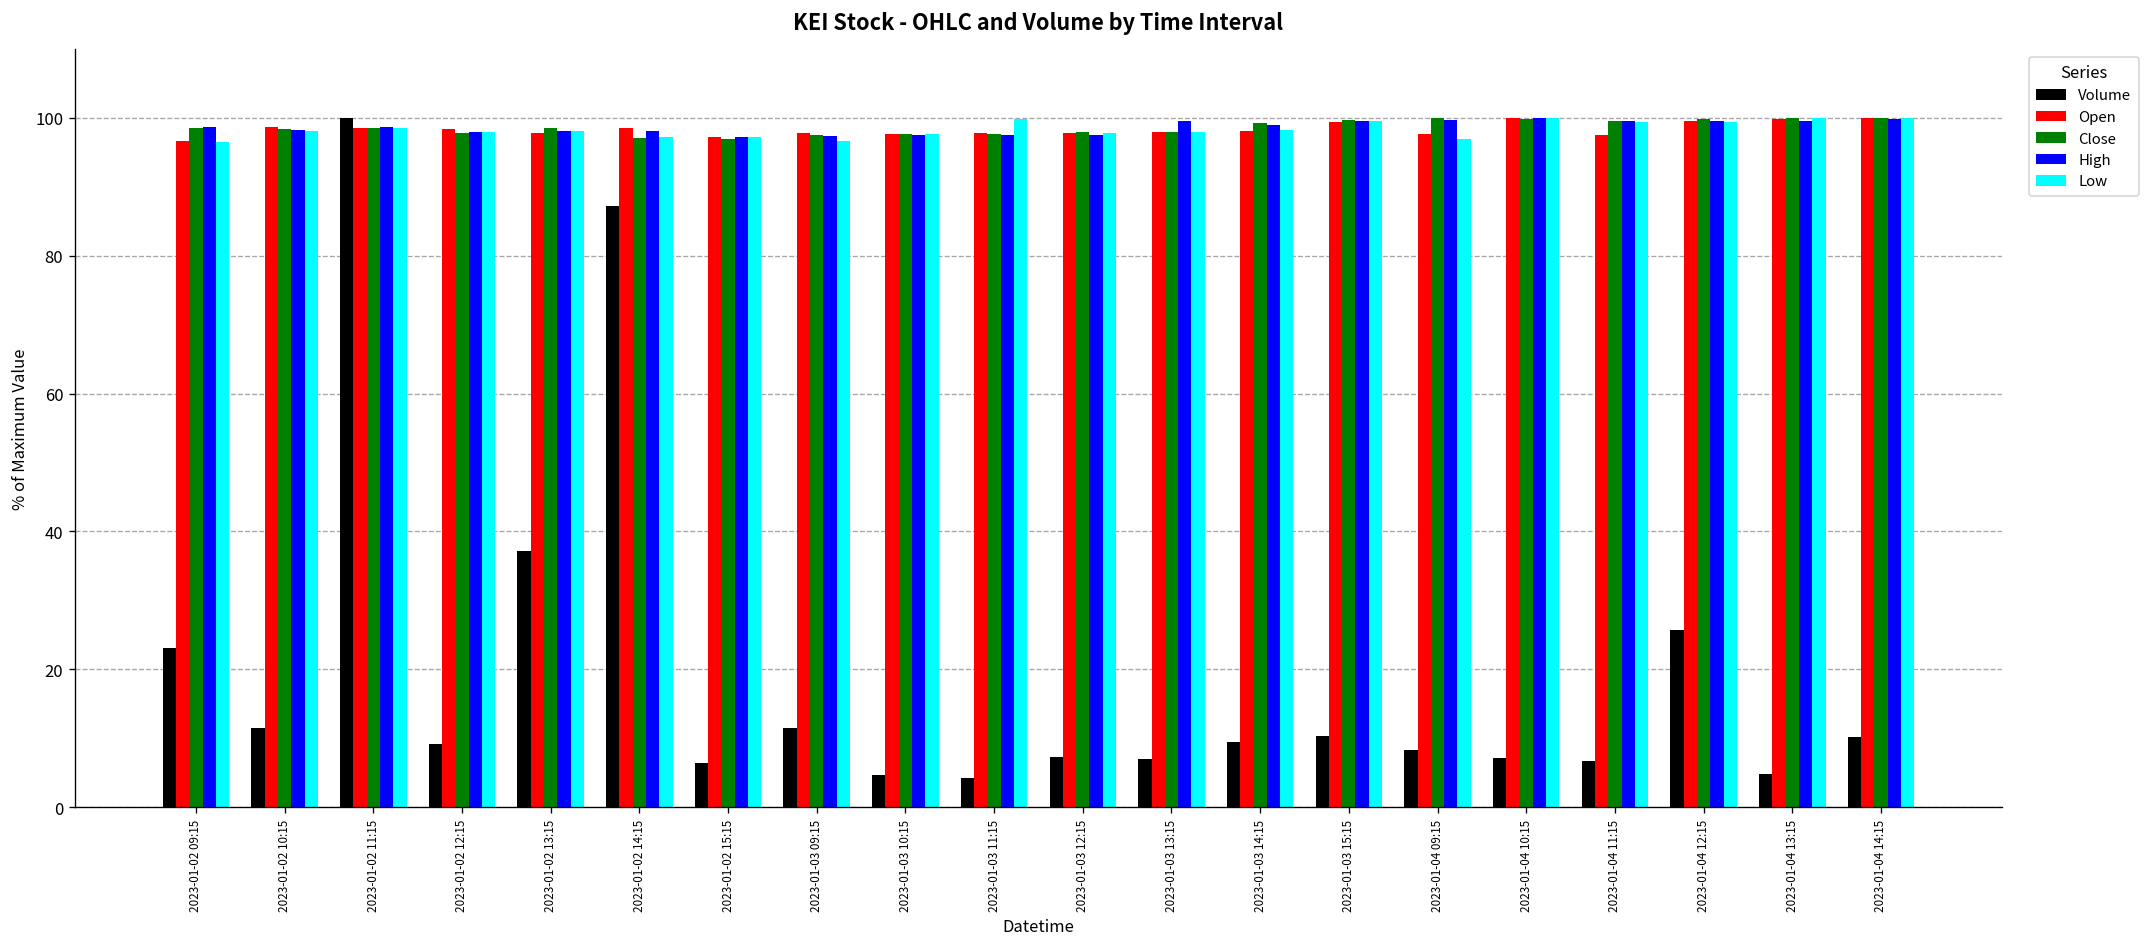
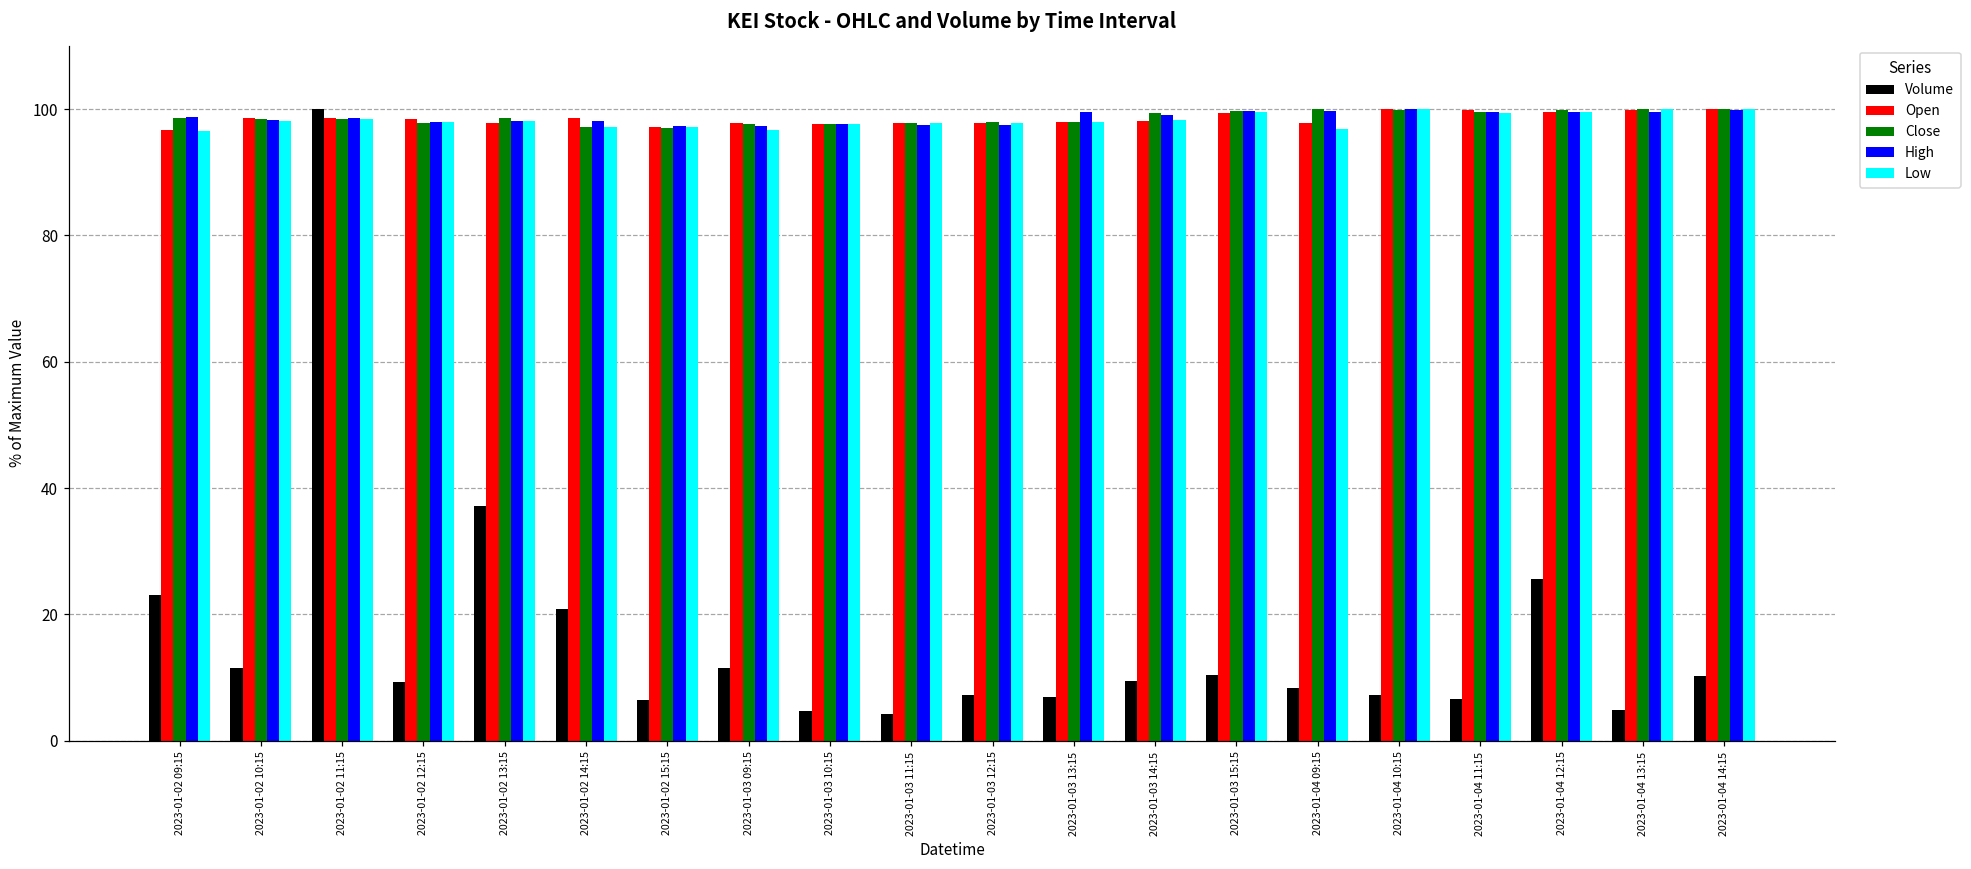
  {
    "Volume": {
      "2023-01-02 09:15": 23,
      "2023-01-02 10:15": 12,
      "2023-01-02 11:15": 100,
      "2023-01-02 12:15": 9,
      "2023-01-02 13:15": 37,
-     "2023-01-02 14:15": 87,
+     "2023-01-02 14:15": 21,
      "2023-01-02 15:15": 6,
      "2023-01-03 09:15": 12,
      "2023-01-03 10:15": 5,
      "2023-01-03 11:15": 4,
      "2023-01-03 12:15": 7,
      "2023-01-03 13:15": 7,
      "2023-01-03 14:15": 9,
      "2023-01-03 15:15": 10,
      "2023-01-04 09:15": 8,
      "2023-01-04 10:15": 7,
      "2023-01-04 11:15": 7,
      "2023-01-04 12:15": 26,
      "2023-01-04 13:15": 5,
      "2023-01-04 14:15": 10
    },
    "Open": {
      "2023-01-02 09:15": 97,
      "2023-01-02 10:15": 99,
      "2023-01-02 11:15": 99,
      "2023-01-02 12:15": 98,
      "2023-01-02 13:15": 98,
      "2023-01-02 14:15": 99,
      "2023-01-02 15:15": 97,
      "2023-01-03 09:15": 98,
      "2023-01-03 10:15": 98,
      "2023-01-03 11:15": 98,
      "2023-01-03 12:15": 98,
      "2023-01-03 13:15": 98,
      "2023-01-03 14:15": 98,
      "2023-01-03 15:15": 99,
      "2023-01-04 09:15": 98,
      "2023-01-04 10:15": 100,
-     "2023-01-04 11:15": 97,
+     "2023-01-04 11:15": 100,
      "2023-01-04 12:15": 100,
      "2023-01-04 13:15": 100,
      "2023-01-04 14:15": 100
    },
    "Close": {
      "2023-01-02 09:15": 99,
      "2023-01-02 10:15": 98,
      "2023-01-02 11:15": 98,
      "2023-01-02 12:15": 98,
      "2023-01-02 13:15": 99,
      "2023-01-02 14:15": 97,
      "2023-01-02 15:15": 97,
      "2023-01-03 09:15": 98,
      "2023-01-03 10:15": 98,
      "2023-01-03 11:15": 98,
      "2023-01-03 12:15": 98,
      "2023-01-03 13:15": 98,
      "2023-01-03 14:15": 99,
      "2023-01-03 15:15": 100,
      "2023-01-04 09:15": 100,
      "2023-01-04 10:15": 100,
      "2023-01-04 11:15": 99,
      "2023-01-04 12:15": 100,
      "2023-01-04 13:15": 100,
      "2023-01-04 14:15": 100
    },
    "High": {
      "2023-01-02 09:15": 99,
      "2023-01-02 10:15": 98,
      "2023-01-02 11:15": 99,
      "2023-01-02 12:15": 98,
      "2023-01-02 13:15": 98,
      "2023-01-02 14:15": 98,
      "2023-01-02 15:15": 97,
      "2023-01-03 09:15": 97,
      "2023-01-03 10:15": 98,
      "2023-01-03 11:15": 97,
      "2023-01-03 12:15": 98,
      "2023-01-03 13:15": 100,
      "2023-01-03 14:15": 99,
      "2023-01-03 15:15": 100,
      "2023-01-04 09:15": 100,
      "2023-01-04 10:15": 100,
      "2023-01-04 11:15": 99,
      "2023-01-04 12:15": 99,
      "2023-01-04 13:15": 99,
      "2023-01-04 14:15": 100
    },
    "Low": {
      "2023-01-02 09:15": 97,
      "2023-01-02 10:15": 98,
      "2023-01-02 11:15": 98,
      "2023-01-02 12:15": 98,
      "2023-01-02 13:15": 98,
      "2023-01-02 14:15": 97,
      "2023-01-02 15:15": 97,
      "2023-01-03 09:15": 97,
      "2023-01-03 10:15": 98,
-     "2023-01-03 11:15": 100,
+     "2023-01-03 11:15": 98,
      "2023-01-03 12:15": 98,
      "2023-01-03 13:15": 98,
      "2023-01-03 14:15": 98,
      "2023-01-03 15:15": 100,
      "2023-01-04 09:15": 97,
      "2023-01-04 10:15": 100,
      "2023-01-04 11:15": 99,
      "2023-01-04 12:15": 99,
      "2023-01-04 13:15": 100,
      "2023-01-04 14:15": 100
    }
  }
